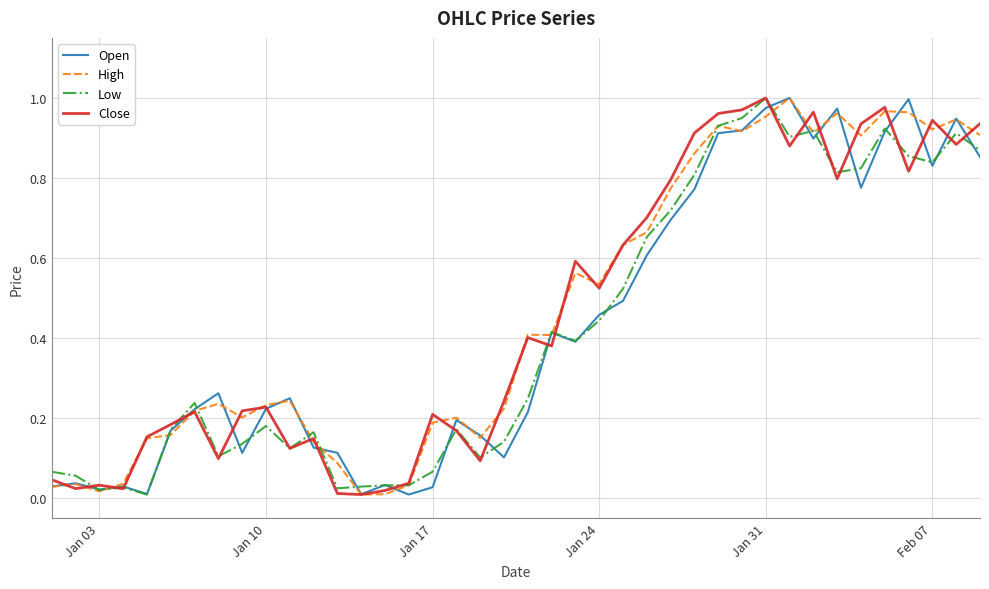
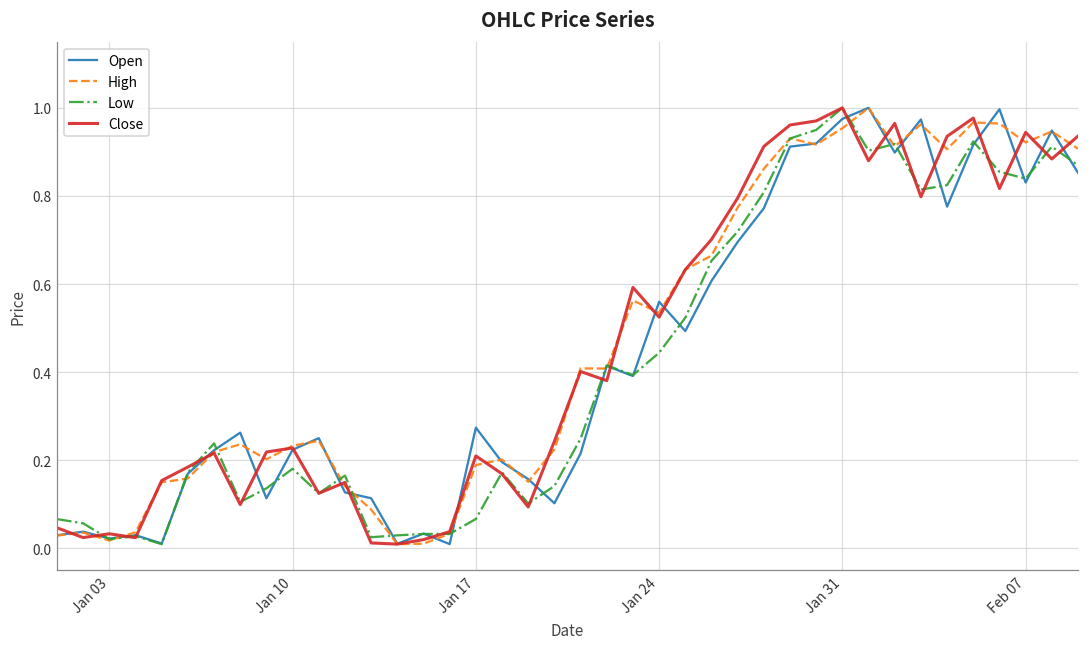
  {
    "Open": {
-     "Jan 17": 0.03,
-     "Jan 24": 0.46,
+     "Jan 17": 0.27,
+     "Jan 24": 0.56,
      "Jan 31": 0.97,
      "Feb 07": 0.83
    },
    "High": {
      "Jan 17": 0.19,
      "Jan 24": 0.53,
      "Jan 31": 0.95,
      "Feb 07": 0.92
    },
    "Low": {
      "Jan 10": 0.18,
      "Jan 17": 0.07,
      "Jan 24": 0.44,
      "Feb 07": 0.84
    },
    "Close": {
      "Jan 03": 0.03,
      "Jan 17": 0.21,
      "Jan 24": 0.52,
      "Feb 07": 0.94
    }
  }
